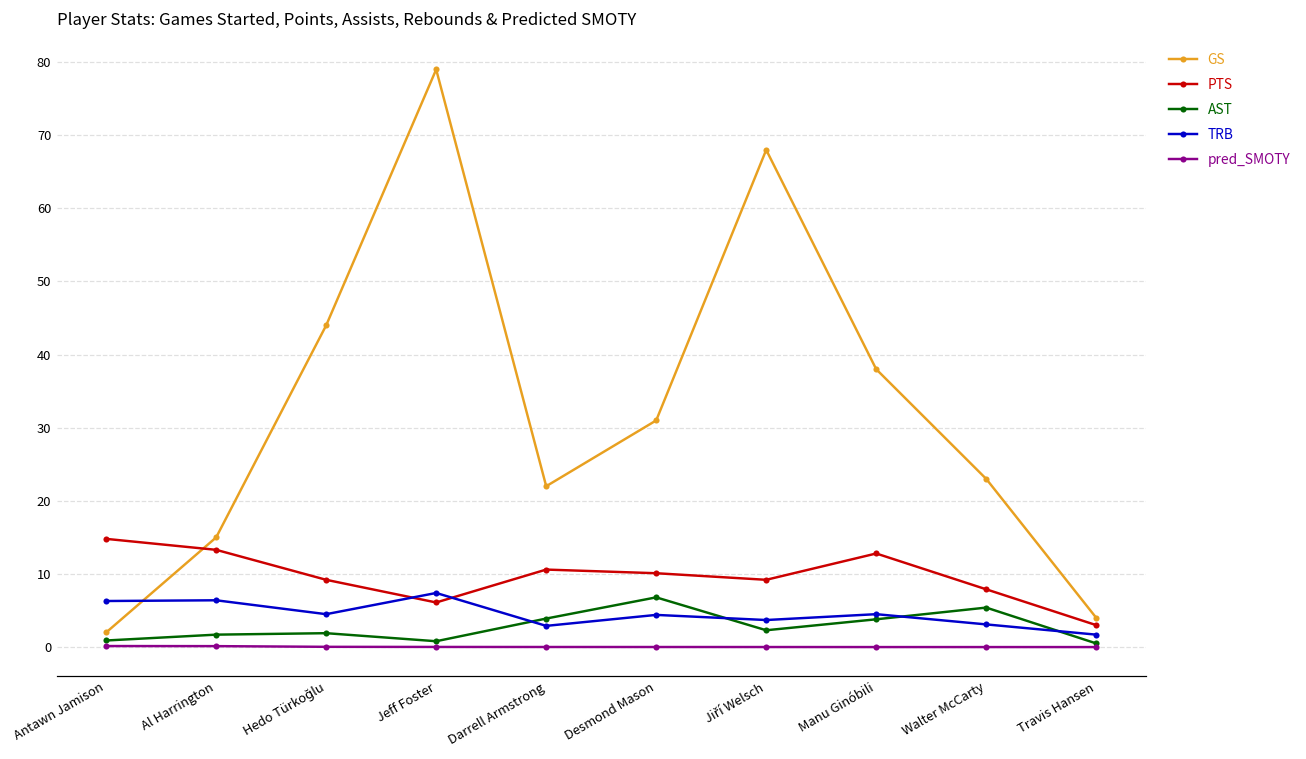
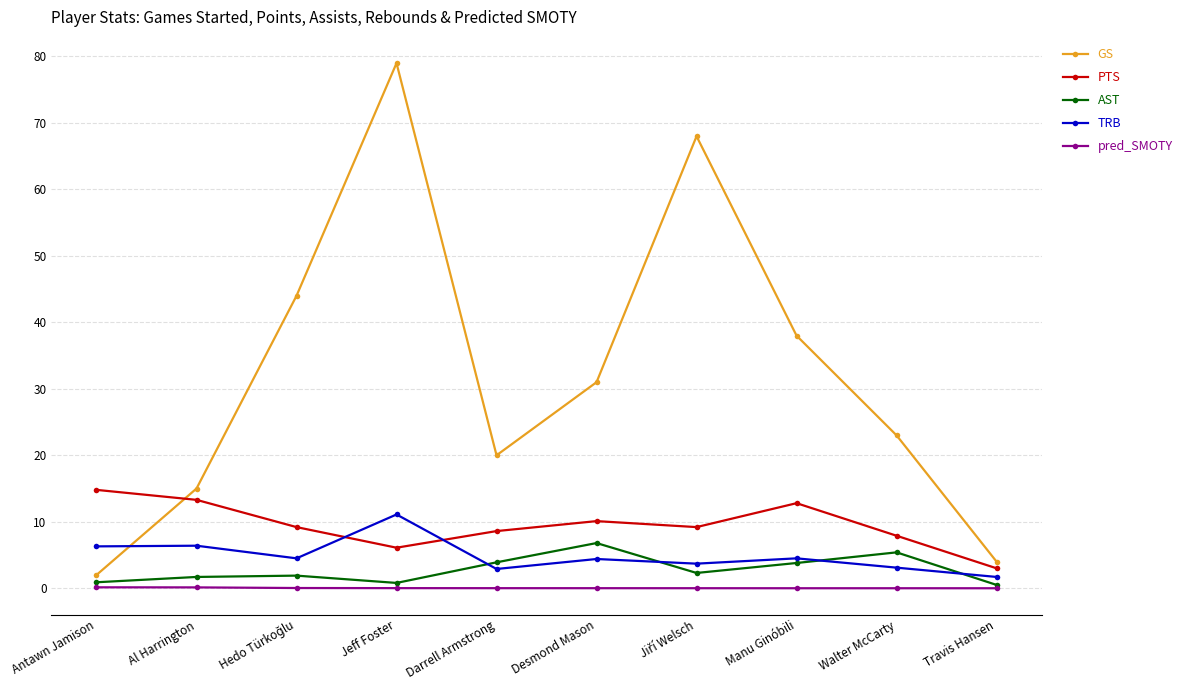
  {
    "GS": {
      "Antawn Jamison": 2,
      "Al Harrington": 15,
      "Hedo Türkoğlu": 44,
      "Jeff Foster": 79,
-     "Darrell Armstrong": 22,
+     "Darrell Armstrong": 20,
      "Desmond Mason": 31,
      "Jiří Welsch": 68,
      "Manu Ginóbili": 38,
      "Walter McCarty": 23,
      "Travis Hansen": 4
    },
    "PTS": {
      "Antawn Jamison": 15,
      "Al Harrington": 13,
      "Hedo Türkoğlu": 9,
      "Jeff Foster": 6,
-     "Darrell Armstrong": 11,
+     "Darrell Armstrong": 9,
      "Desmond Mason": 10,
      "Jiří Welsch": 9,
      "Manu Ginóbili": 13,
      "Walter McCarty": 8,
      "Travis Hansen": 3
    },
    "AST": {
      "Antawn Jamison": 1,
      "Al Harrington": 2,
      "Hedo Türkoğlu": 2,
      "Jeff Foster": 1,
      "Darrell Armstrong": 4,
      "Desmond Mason": 7,
      "Jiří Welsch": 2,
      "Manu Ginóbili": 4,
      "Walter McCarty": 5,
      "Travis Hansen": 1
    },
    "TRB": {
      "Antawn Jamison": 6,
      "Al Harrington": 6,
      "Hedo Türkoğlu": 5,
-     "Jeff Foster": 7,
+     "Jeff Foster": 11,
      "Darrell Armstrong": 3,
      "Desmond Mason": 4,
      "Jiří Welsch": 4,
      "Manu Ginóbili": 5,
      "Walter McCarty": 3,
      "Travis Hansen": 2
    },
    "pred_SMOTY": {
      "Antawn Jamison": 0,
      "Al Harrington": 0,
      "Hedo Türkoğlu": 0,
      "Jeff Foster": 0,
      "Darrell Armstrong": 0,
      "Desmond Mason": 0,
      "Jiří Welsch": 0,
      "Manu Ginóbili": 0,
      "Walter McCarty": 0,
      "Travis Hansen": 0
    }
  }
